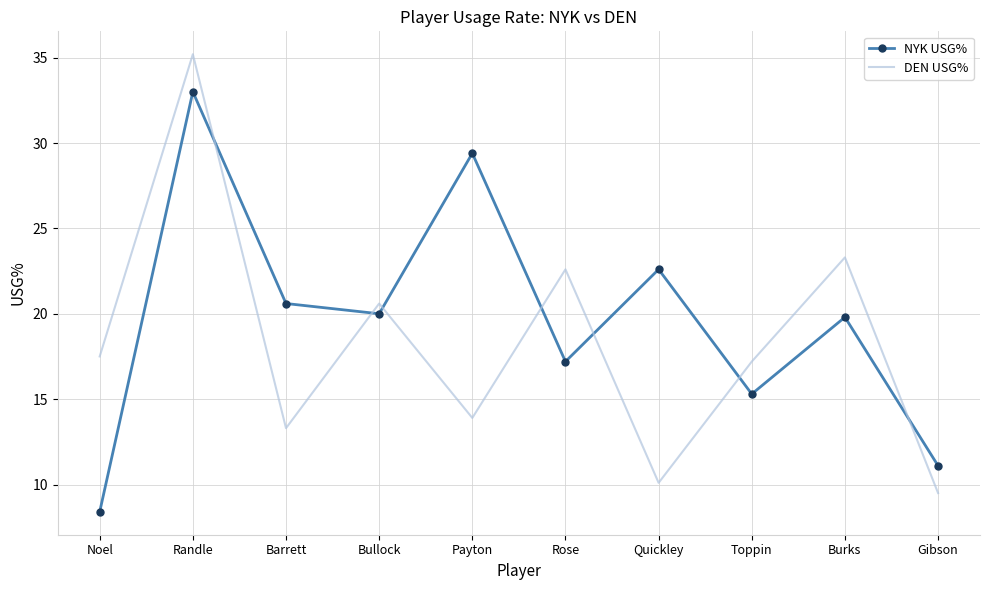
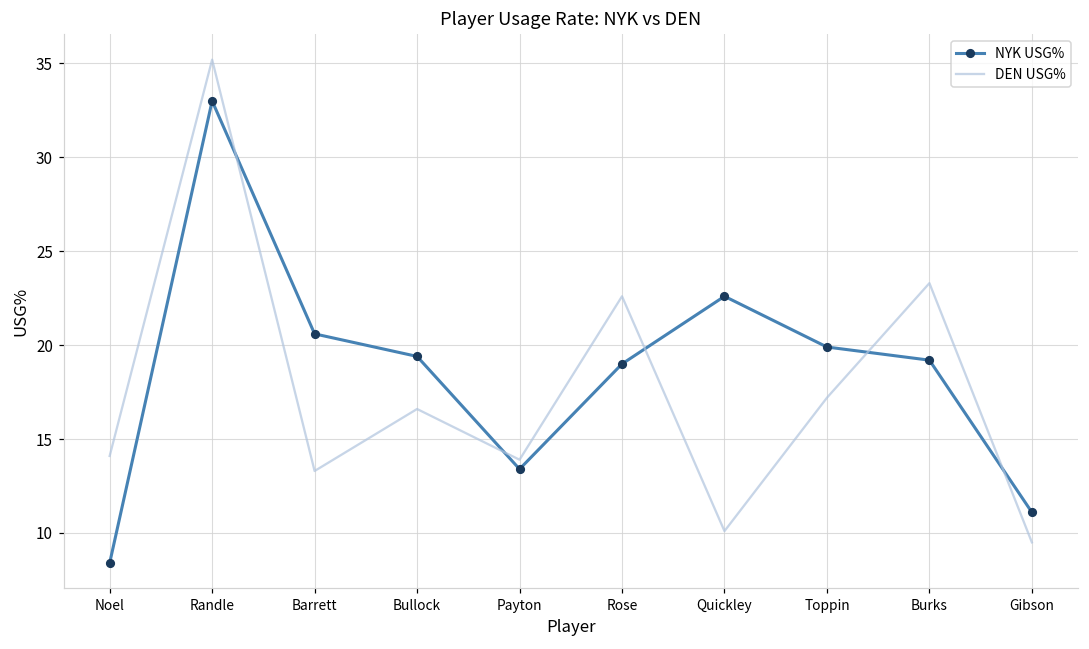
  {
    "NYK USG%": {
      "Noel": 8.4,
      "Randle": 33.0,
      "Barrett": 20.6,
-     "Bullock": 20.0,
-     "Payton": 29.4,
-     "Rose": 17.2,
+     "Bullock": 19.4,
+     "Payton": 13.4,
+     "Rose": 19.0,
      "Quickley": 22.6,
-     "Toppin": 15.3,
-     "Burks": 19.8,
+     "Toppin": 19.9,
+     "Burks": 19.2,
      "Gibson": 11.1
    },
    "DEN USG%": {
-     "Noel": 17.5,
+     "Noel": 14.1,
      "Randle": 35.2,
      "Barrett": 13.3,
-     "Bullock": 20.6,
+     "Bullock": 16.6,
      "Payton": 13.9,
      "Rose": 22.6,
      "Quickley": 10.1,
      "Toppin": 17.2,
      "Burks": 23.3,
      "Gibson": 9.5
    }
  }
